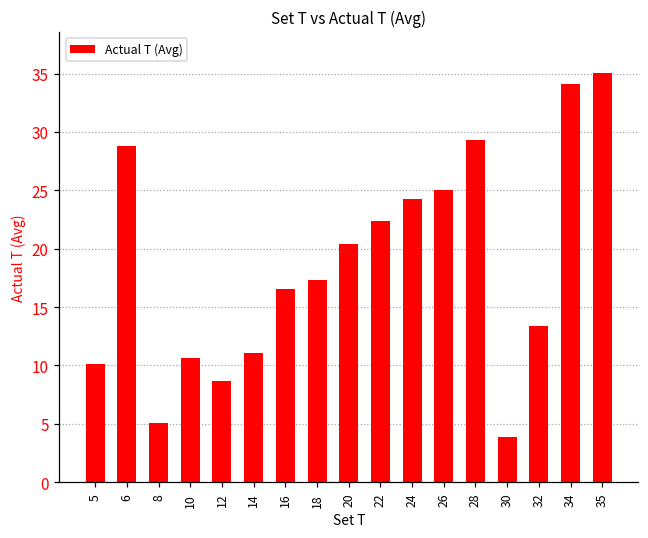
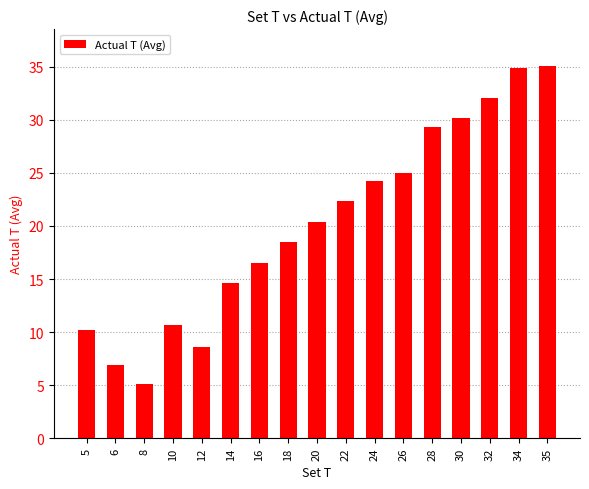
  {
    "5": 10.2,
-   "6": 28.8,
+   "6": 6.9,
    "8": 5.1,
    "10": 10.7,
    "12": 8.6,
-   "14": 11.1,
+   "14": 14.6,
    "16": 16.5,
-   "18": 17.3,
+   "18": 18.5,
    "20": 20.4,
    "22": 22.4,
    "24": 24.3,
    "26": 25.0,
    "28": 29.3,
-   "30": 3.9,
-   "32": 13.4,
-   "34": 34.1,
+   "30": 30.2,
+   "32": 32.1,
+   "34": 34.9,
    "35": 35.1
  }
